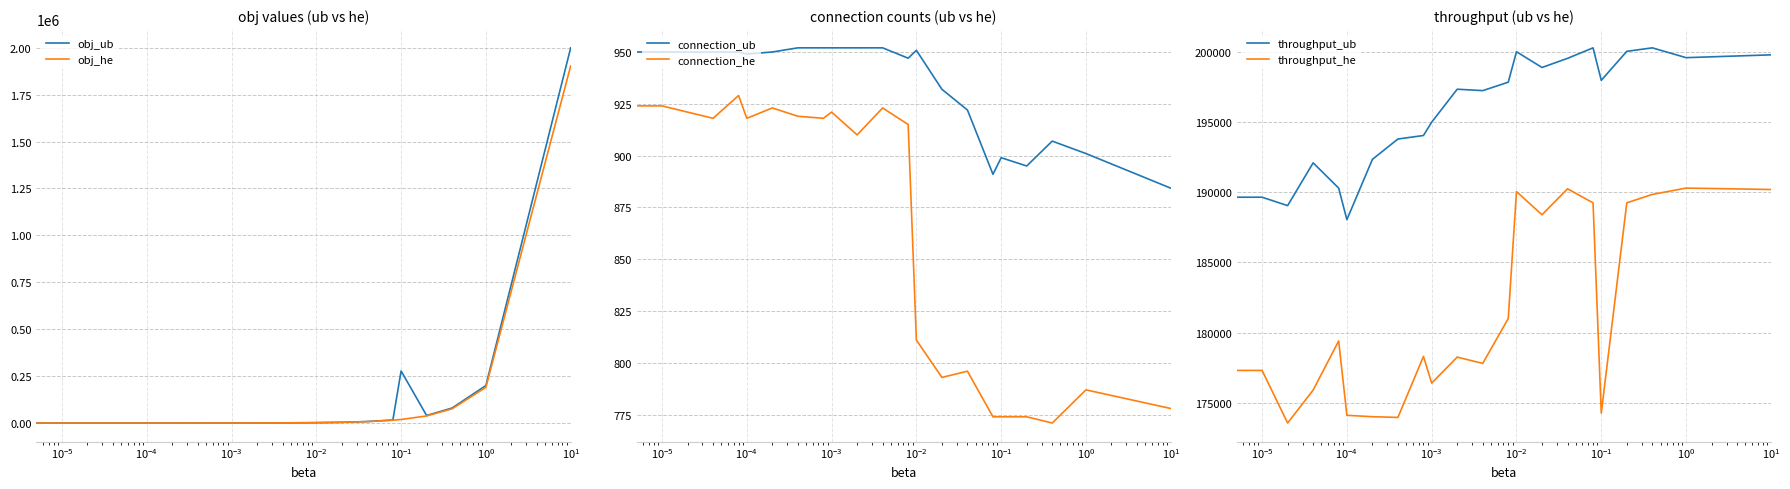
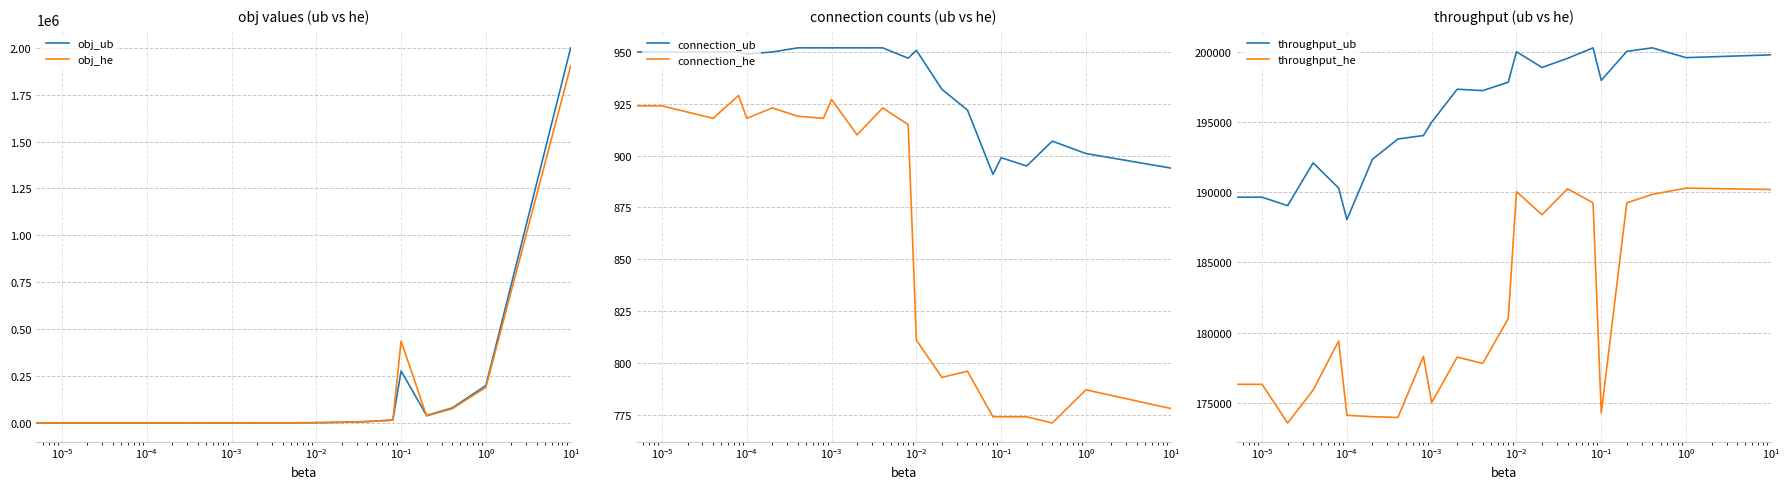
  {
    "obj values (ub vs he)": {
      "obj_ub": {
        "10^-1": 280000,
        "10^1": 2000000
      },
      "obj_he": {
-       "10^-1": 20000,
+       "10^-1": 440000,
        "10^1": 1900000
      }
    },
    "connection counts (ub vs he)": {
      "connection_ub": {
        "10^-3": 952,
        "10^-2": 951,
        "10^-1": 899,
        "10^0": 901,
-       "10^1": 884
+       "10^1": 894
      },
      "connection_he": {
        "10^-5": 924,
        "10^-4": 918,
-       "10^-3": 921,
+       "10^-3": 927,
        "10^-2": 811,
        "10^-1": 774,
        "10^0": 787,
        "10^1": 778
      }
    },
    "throughput (ub vs he)": {
      "throughput_ub": {
        "10^-5": 189700,
        "10^-4": 188100,
        "10^-3": 195000,
        "10^-2": 200000,
        "10^-1": 198000,
        "10^0": 199600,
        "10^1": 199800
      },
      "throughput_he": {
-       "10^-5": 177300,
+       "10^-5": 176300,
        "10^-4": 174100,
-       "10^-3": 176400,
+       "10^-3": 175000,
        "10^-2": 190100,
        "10^-1": 174300,
        "10^0": 190300,
        "10^1": 190200
      }
    }
  }
